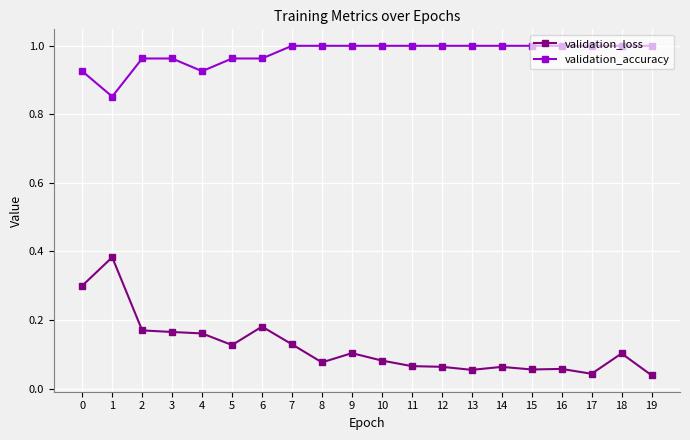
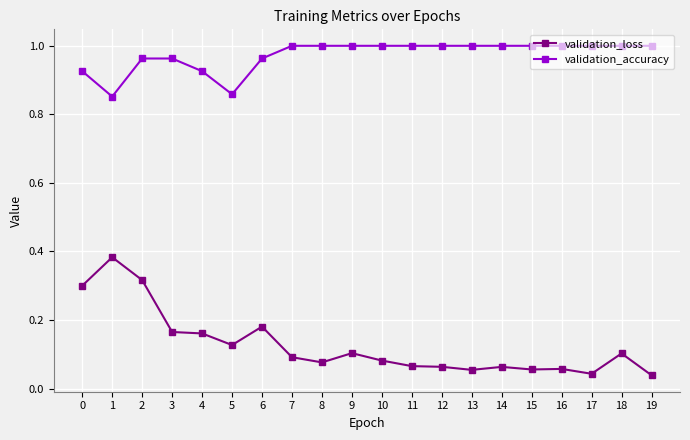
  {
    "validation_loss": {
      "0": 0.30,
      "1": 0.38,
-     "2": 0.17,
+     "2": 0.32,
      "3": 0.16,
      "4": 0.16,
      "5": 0.13,
      "6": 0.18,
-     "7": 0.13,
+     "7": 0.09,
      "8": 0.08,
      "9": 0.10,
      "10": 0.08,
      "11": 0.07,
      "12": 0.06,
      "13": 0.05,
      "14": 0.06,
      "15": 0.06,
      "16": 0.06,
      "17": 0.04,
      "18": 0.10,
      "19": 0.04
    },
    "validation_accuracy": {
      "0": 0.93,
      "1": 0.85,
      "2": 0.96,
      "3": 0.96,
      "4": 0.93,
-     "5": 0.96,
+     "5": 0.86,
      "6": 0.96,
      "7": 1.00,
      "8": 1.00,
      "9": 1.00,
      "10": 1.00,
      "11": 1.00,
      "12": 1.00,
      "13": 1.00,
      "14": 1.00
    }
  }
